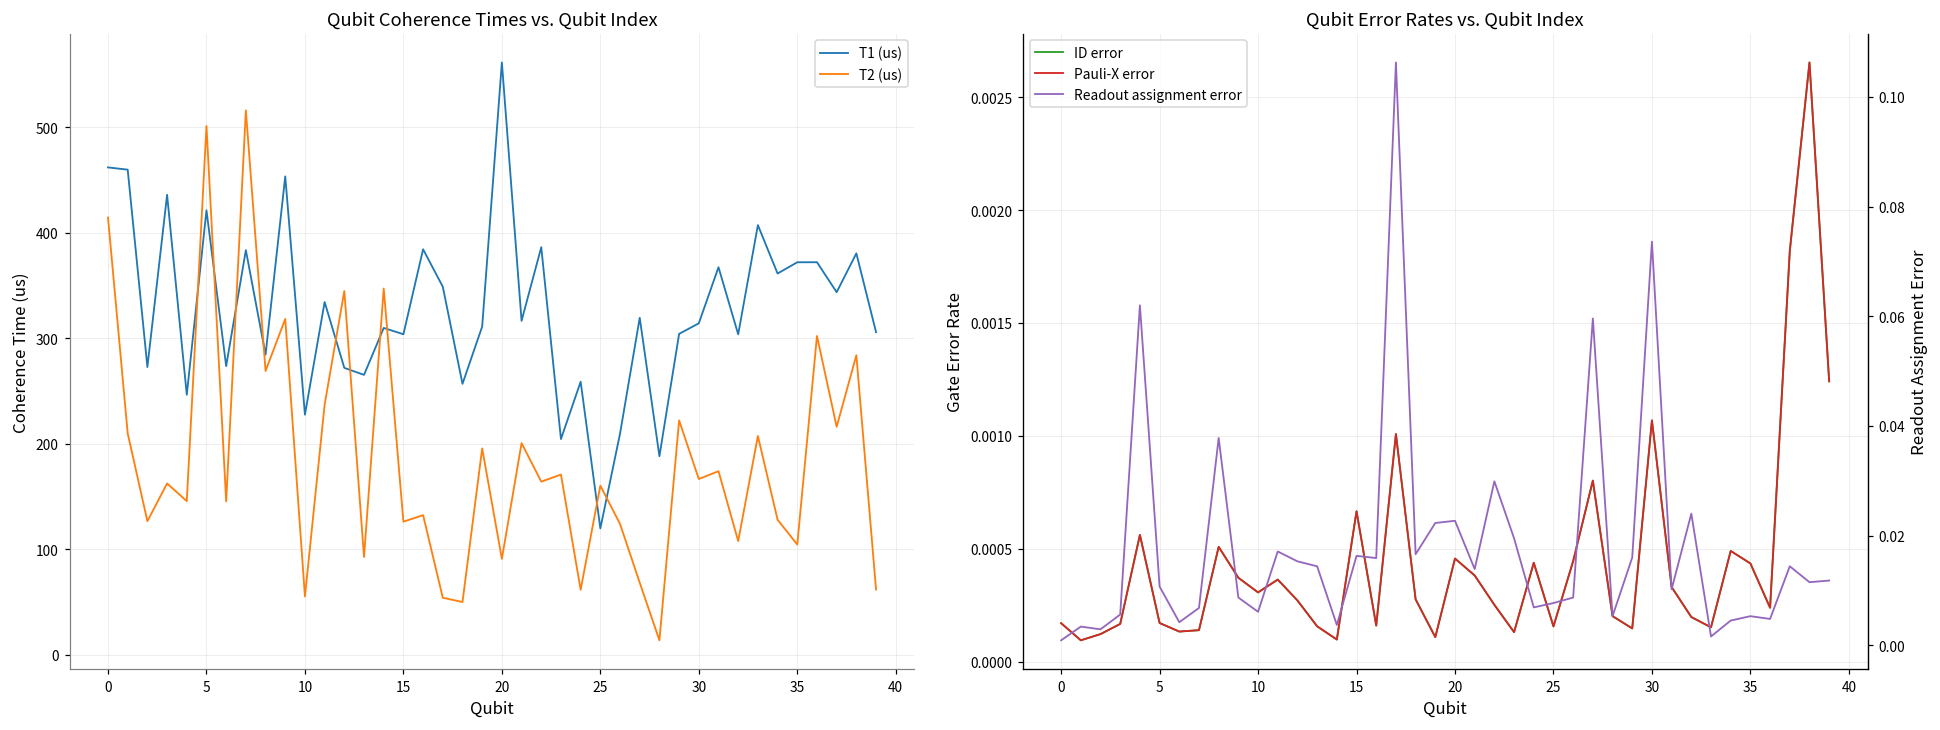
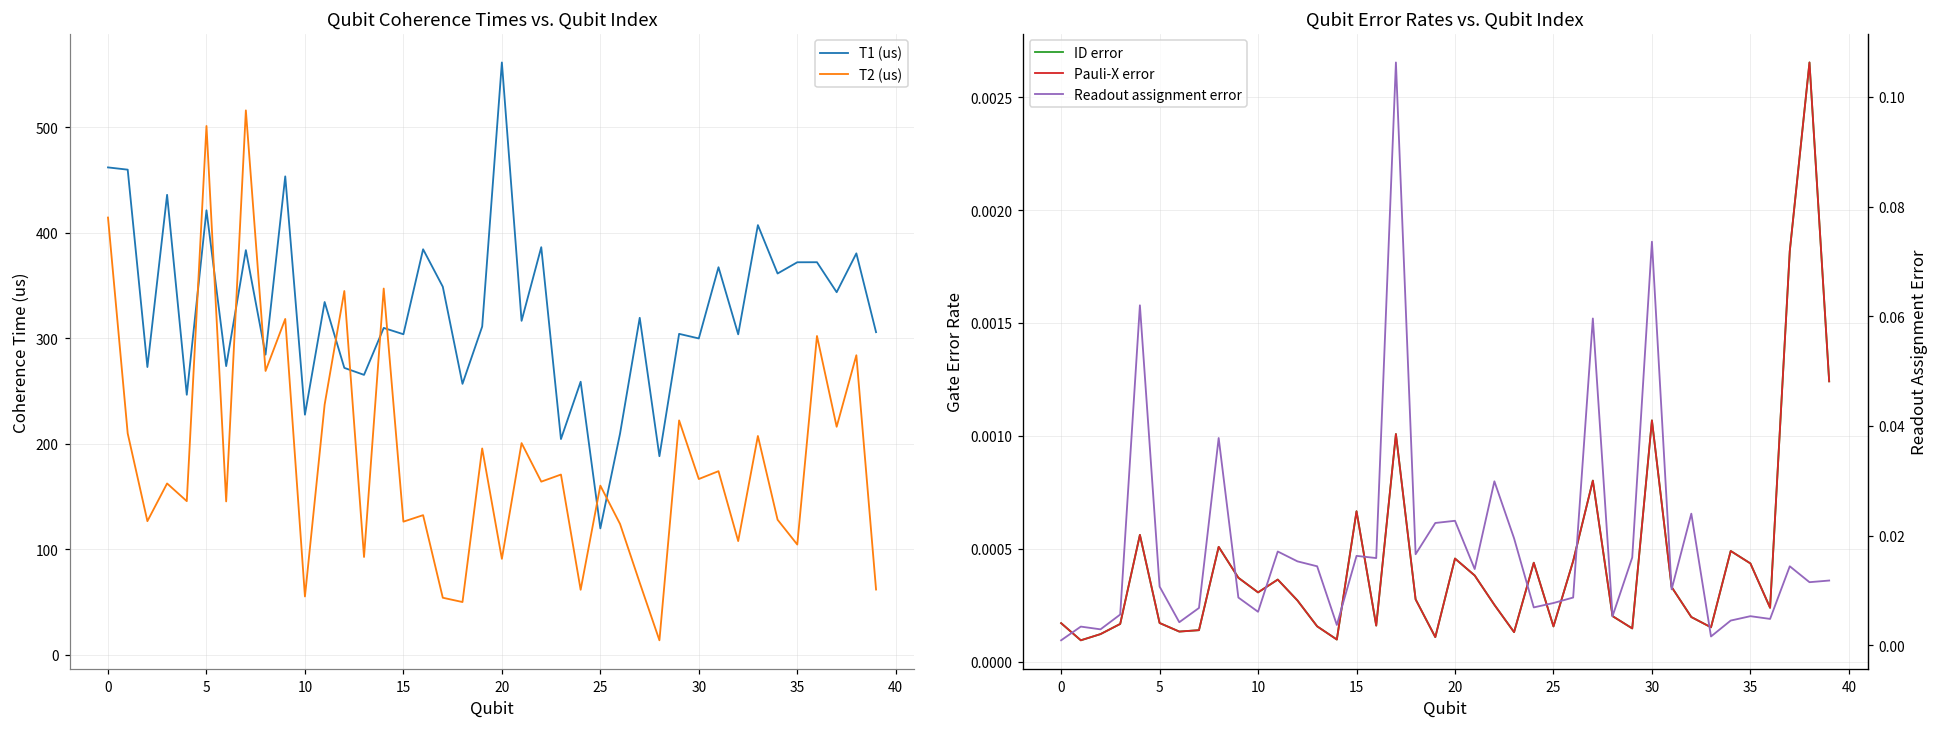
  {
    "Qubit Coherence Times vs. Qubit Index": {
      "T1 (us)": {
        "0": 460,
        "5": 420,
        "10": 230,
        "15": 300,
        "20": 560,
        "25": 120,
-       "30": 310,
+       "30": 300,
        "35": 370
      },
      "T2 (us)": {
        "0": 410,
        "5": 500,
        "10": 60,
        "15": 130,
        "20": 90,
        "25": 160,
        "30": 170,
        "35": 100
      }
    }
  }
